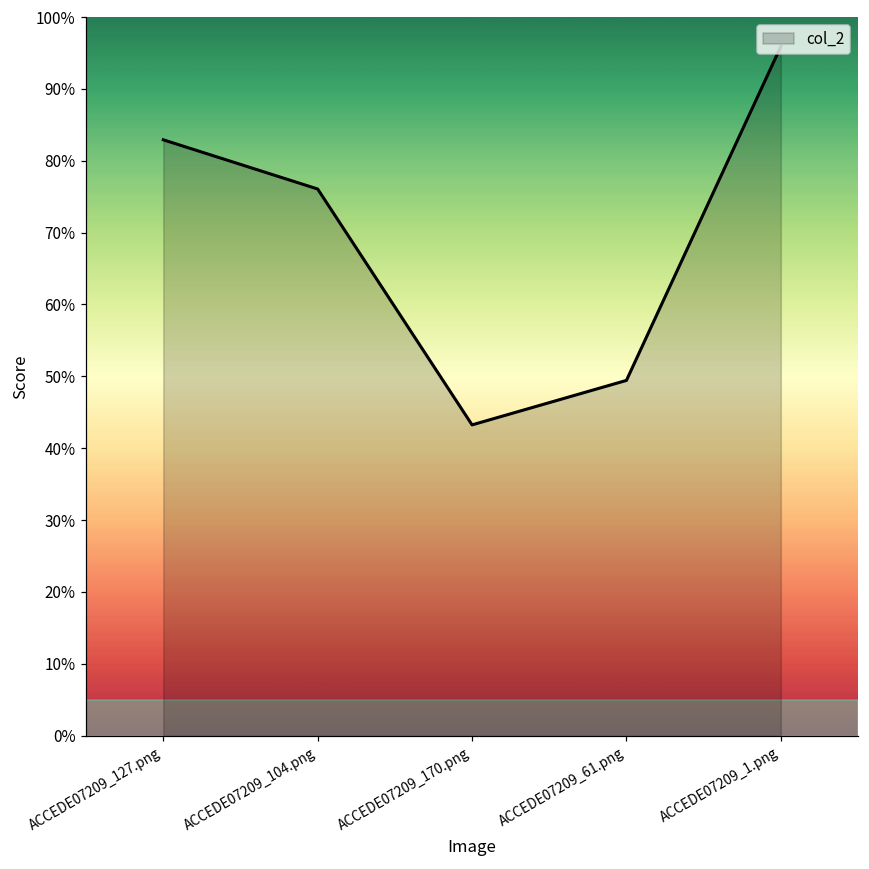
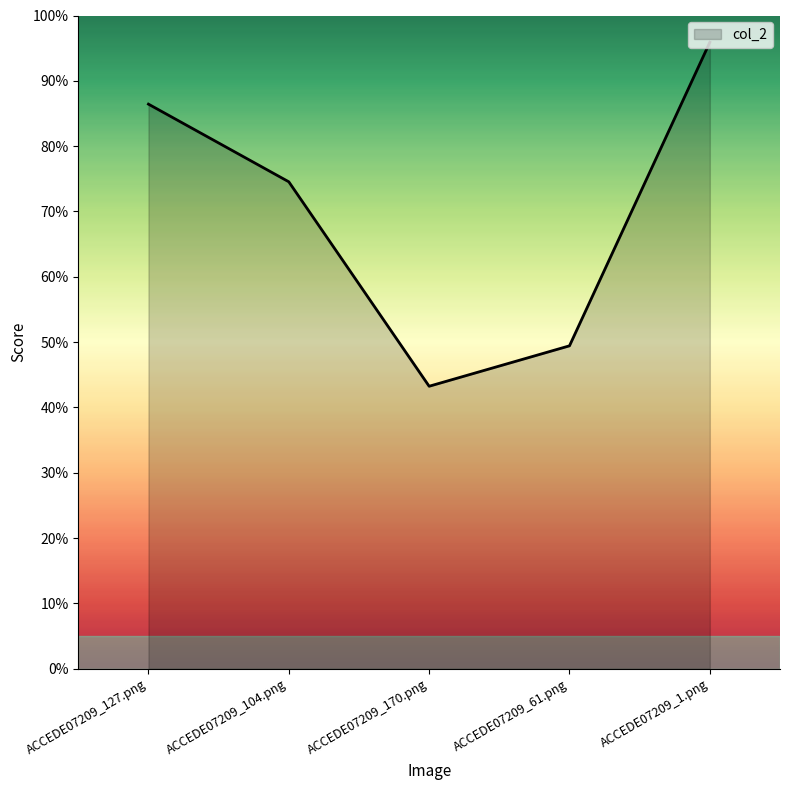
  {
-   "ACCEDE07209_127.png": "83%",
-   "ACCEDE07209_104.png": "76%",
+   "ACCEDE07209_127.png": "86%",
+   "ACCEDE07209_104.png": "75%",
    "ACCEDE07209_170.png": "43%",
    "ACCEDE07209_61.png": "49%"
  }
